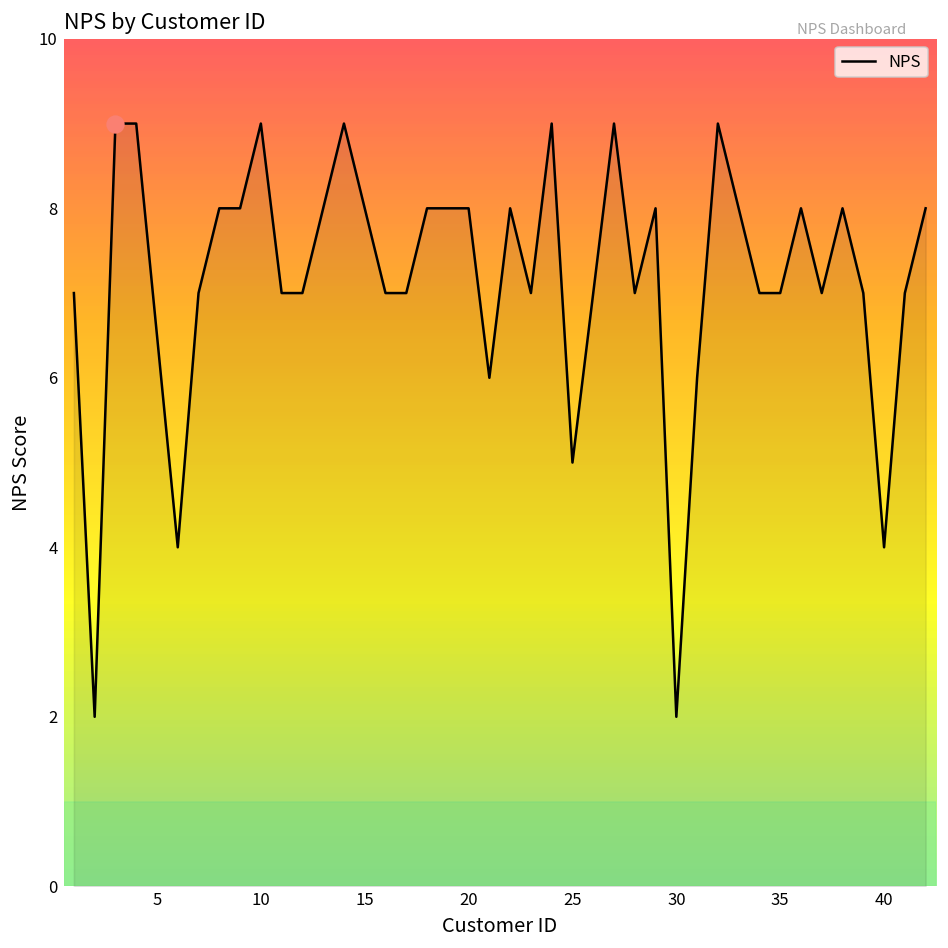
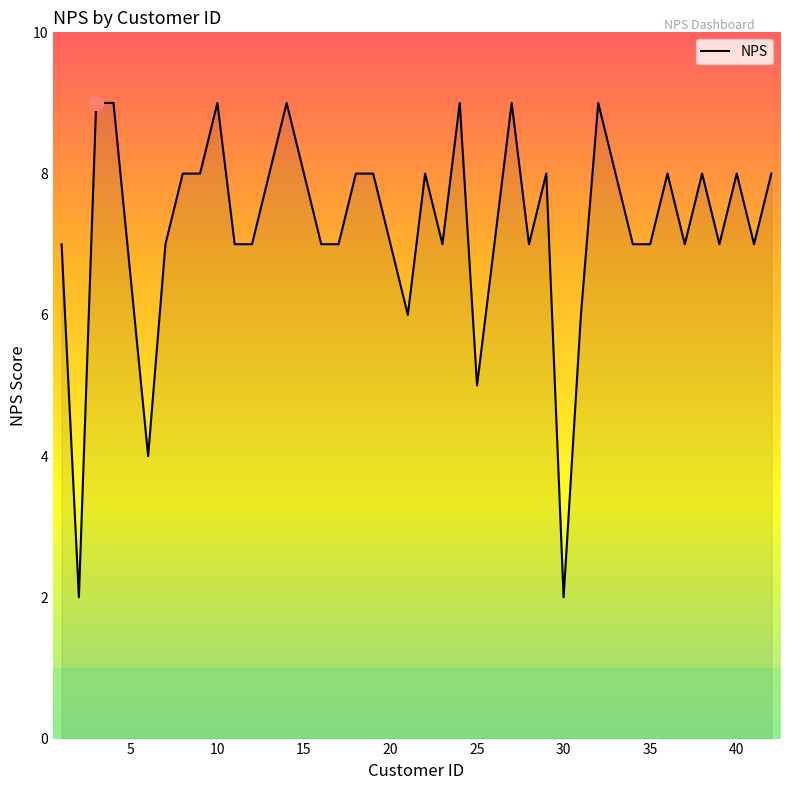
  {
    "NPS": {
      "10": 9,
-     "20": 8,
+     "20": 7,
      "25": 5,
      "30": 2,
      "35": 7,
-     "40": 4
+     "40": 8
    }
  }
